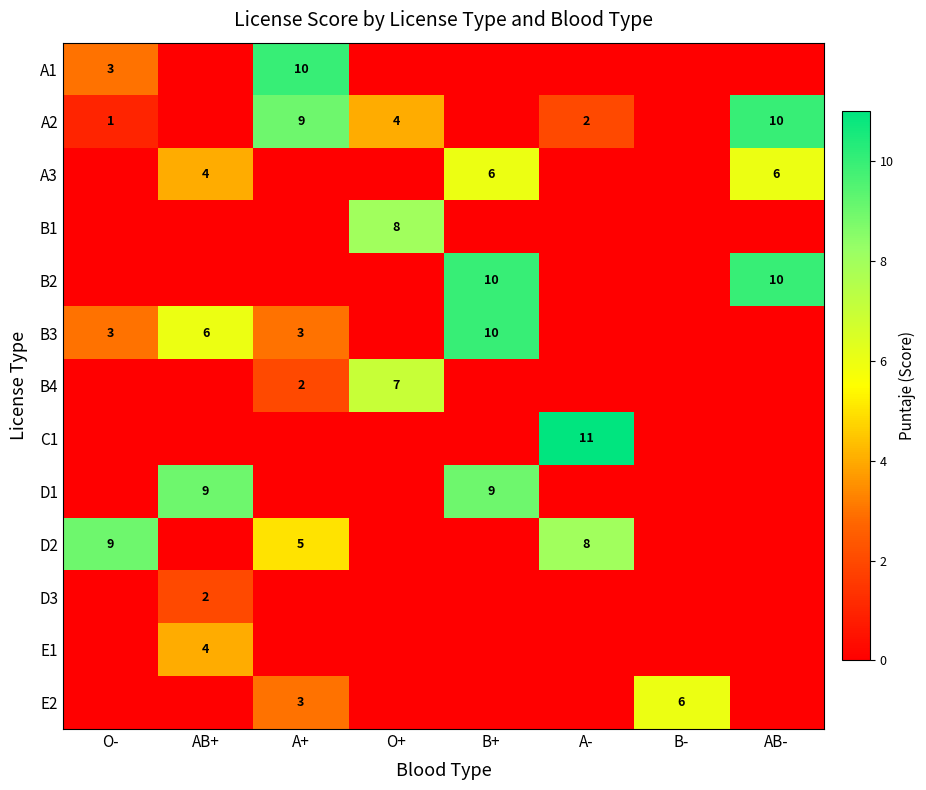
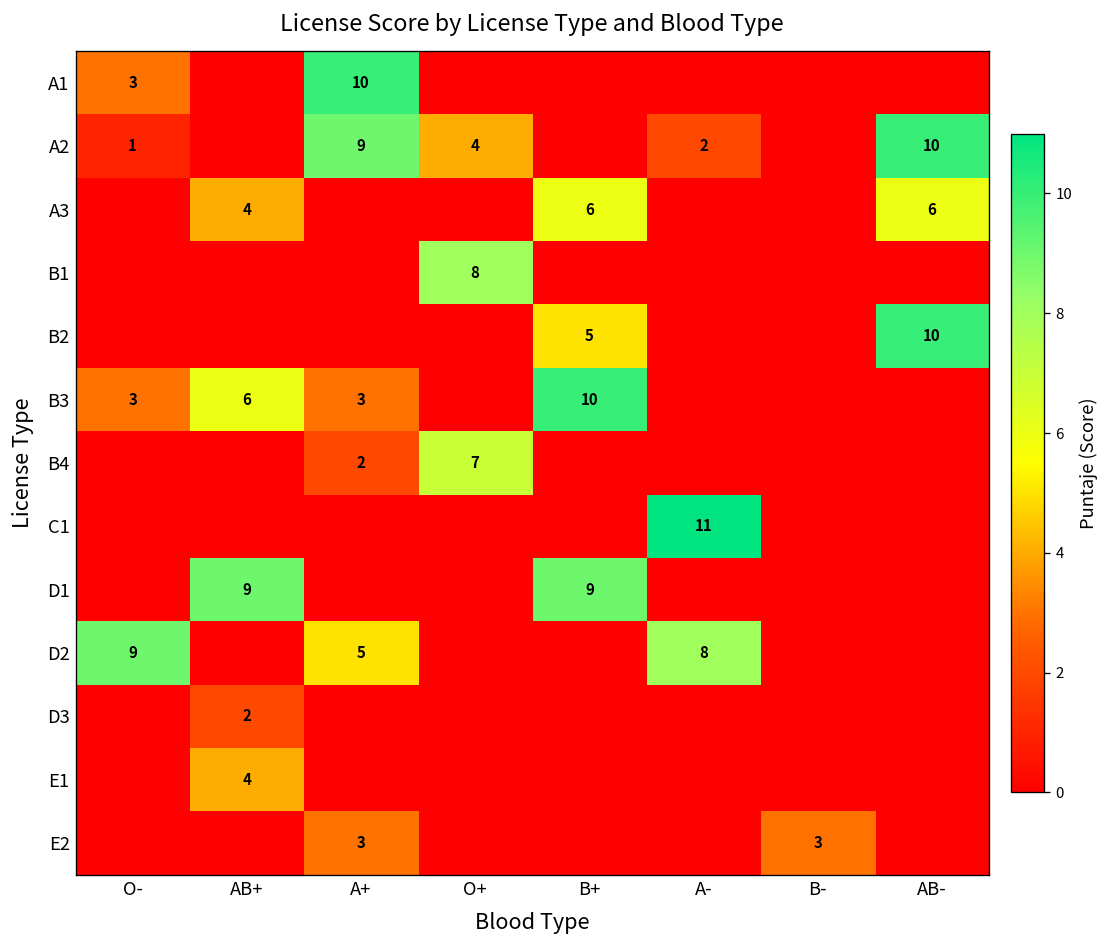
  {
    "A1": {
      "O-": 3,
      "A+": 10
    },
    "A2": {
      "O-": 1,
      "A+": 9,
      "O+": 4,
      "A-": 2,
      "AB-": 10
    },
    "A3": {
      "AB+": 4,
      "B+": 6,
      "AB-": 6
    },
    "B1": {
      "O+": 8
    },
    "B2": {
-     "B+": 10,
+     "B+": 5,
      "AB-": 10
    },
    "B3": {
      "O-": 3,
      "AB+": 6,
      "A+": 3,
      "B+": 10
    },
    "B4": {
      "A+": 2,
      "O+": 7
    },
    "C1": {
      "A-": 11
    },
    "D1": {
      "AB+": 9,
      "B+": 9
    },
    "D2": {
      "O-": 9,
      "A+": 5,
      "A-": 8
    },
    "D3": {
      "AB+": 2
    },
    "E1": {
      "AB+": 4
    },
    "E2": {
      "A+": 3,
-     "B-": 6
+     "B-": 3
    }
  }
